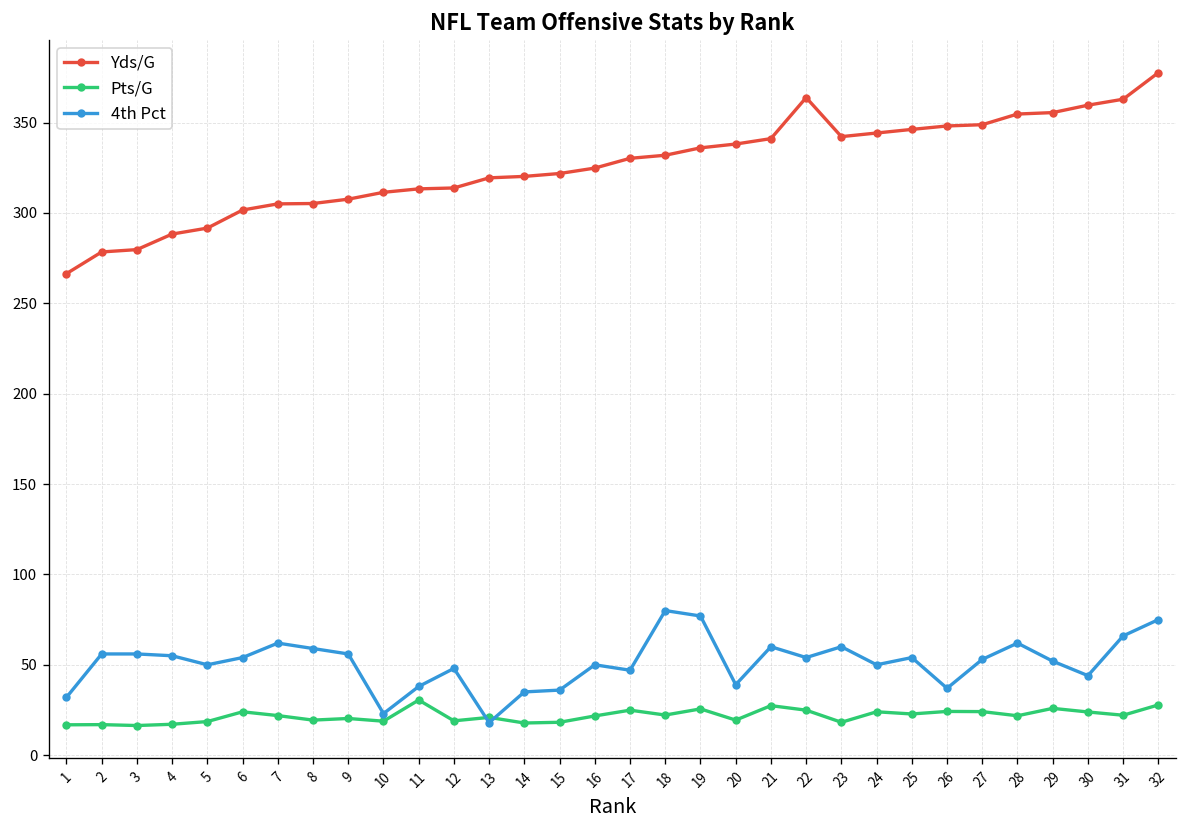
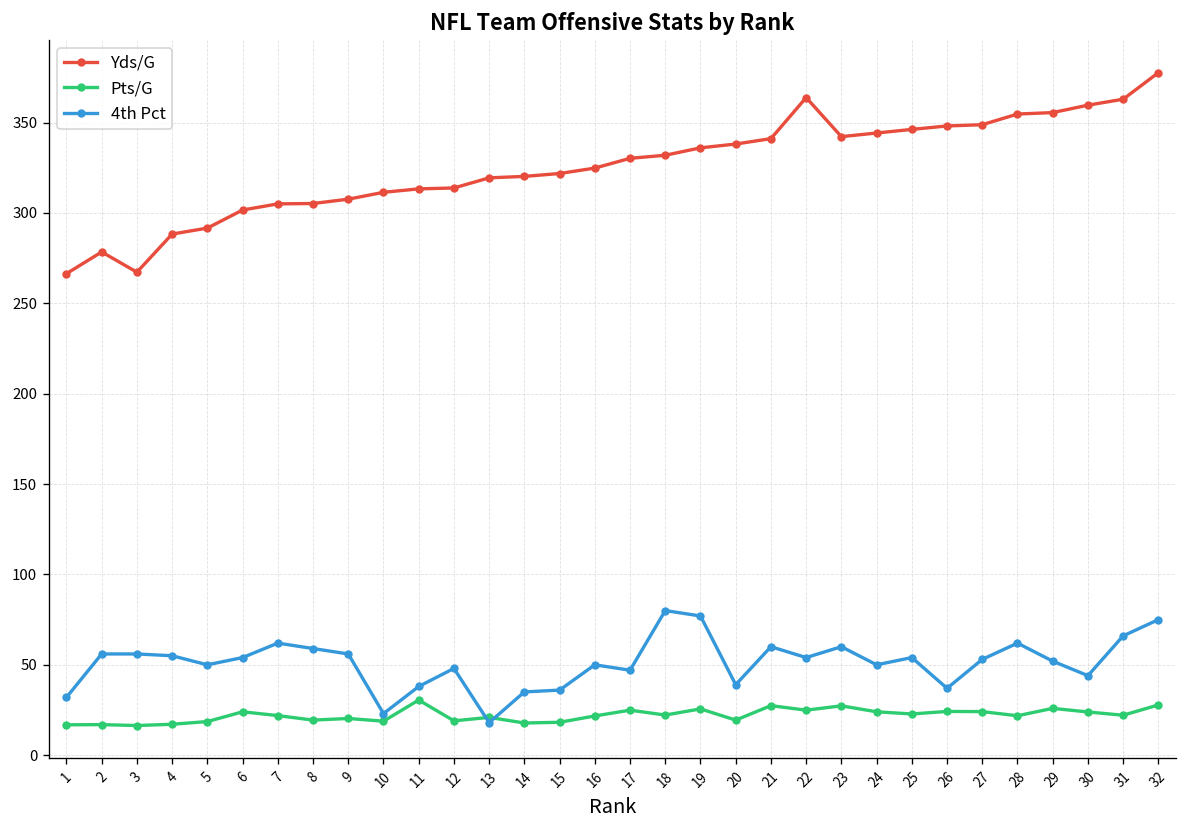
  {
    "Yds/G": {
      "1": 266,
      "2": 278,
-     "3": 280,
+     "3": 267,
      "4": 288,
      "5": 292,
      "6": 302,
      "7": 305,
      "8": 305,
      "9": 308,
      "10": 311,
      "11": 313,
      "12": 314,
      "13": 319,
      "14": 320,
      "15": 322,
      "16": 325,
      "17": 330,
      "18": 332,
      "19": 336,
      "20": 338,
      "21": 341,
      "22": 364,
      "23": 342,
      "24": 344,
      "25": 346,
      "26": 348,
      "27": 349,
      "28": 355,
      "29": 356,
      "30": 360,
      "31": 363,
      "32": 378
    },
    "Pts/G": {
      "1": 17,
      "2": 17,
      "3": 16,
      "4": 17,
      "5": 19,
      "6": 24,
      "7": 22,
      "8": 19,
      "9": 20,
      "10": 19,
      "11": 31,
      "12": 19,
      "13": 21,
      "14": 18,
      "15": 18,
      "16": 22,
      "17": 25,
      "18": 22,
      "19": 26,
      "20": 19,
      "21": 27,
      "22": 25,
-     "23": 18,
+     "23": 27,
      "24": 24,
      "25": 23,
      "26": 24,
      "27": 24,
      "28": 22,
      "29": 26,
      "30": 24,
      "31": 22,
      "32": 28
    },
    "4th Pct": {
      "1": 32,
      "2": 56,
      "3": 56,
      "4": 55,
      "5": 50,
      "6": 54,
      "7": 62,
      "8": 59,
      "9": 56,
      "10": 23,
      "11": 38,
      "12": 48,
      "13": 18,
      "14": 35,
      "15": 36,
      "16": 50,
      "17": 47,
      "18": 80,
      "19": 77,
      "20": 39,
      "21": 60,
      "22": 54,
      "23": 60,
      "24": 50,
      "25": 54,
      "26": 37,
      "27": 53,
      "28": 62,
      "29": 52,
      "30": 44,
      "31": 66,
      "32": 75
    }
  }
